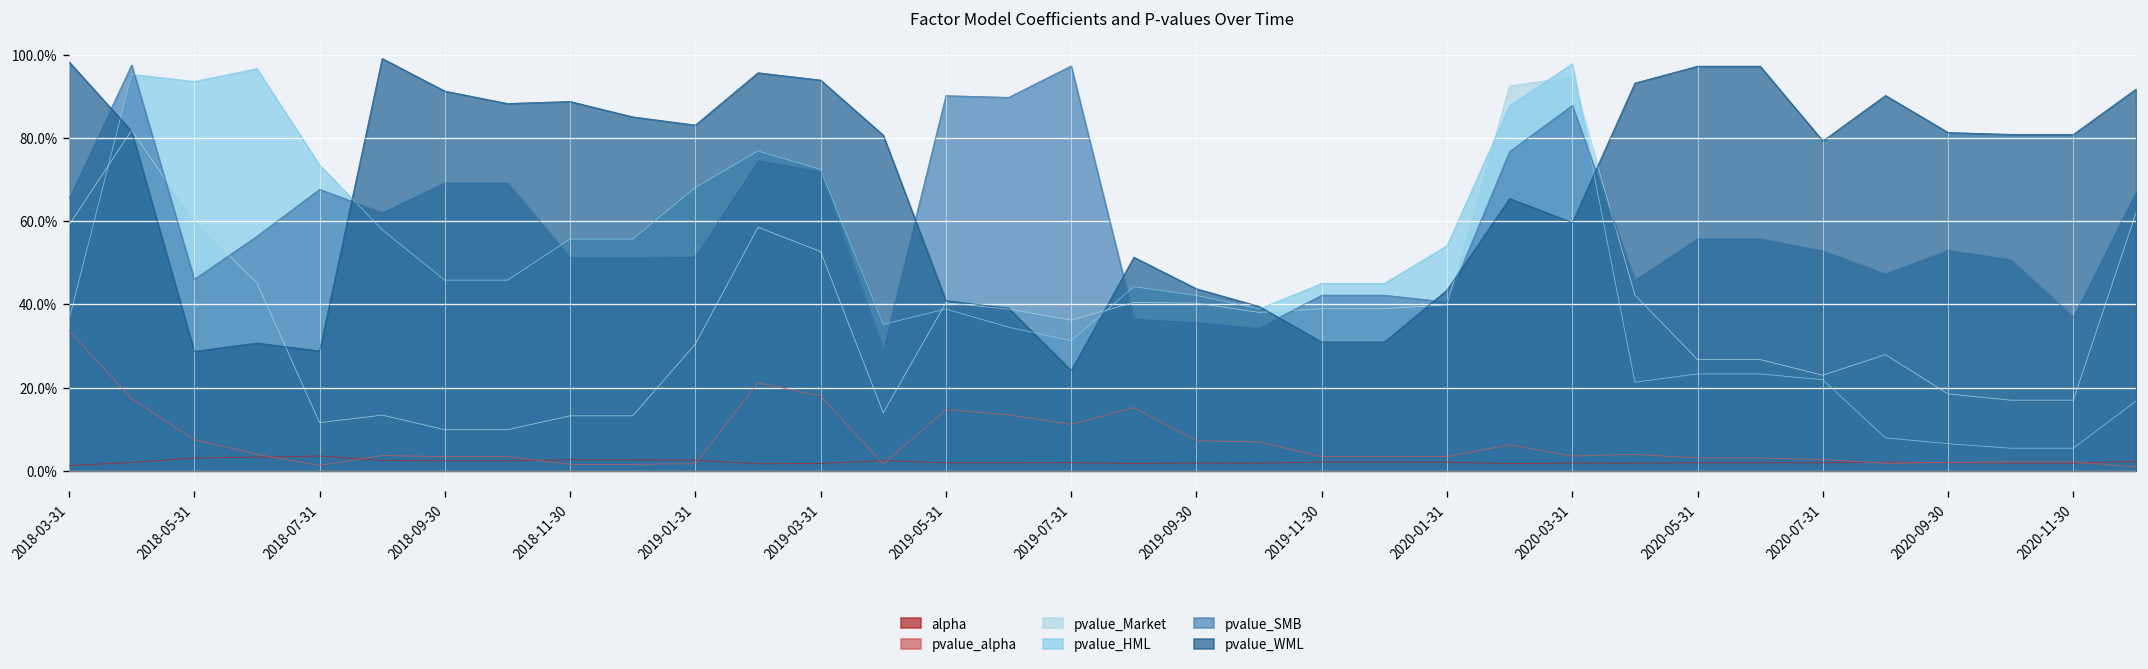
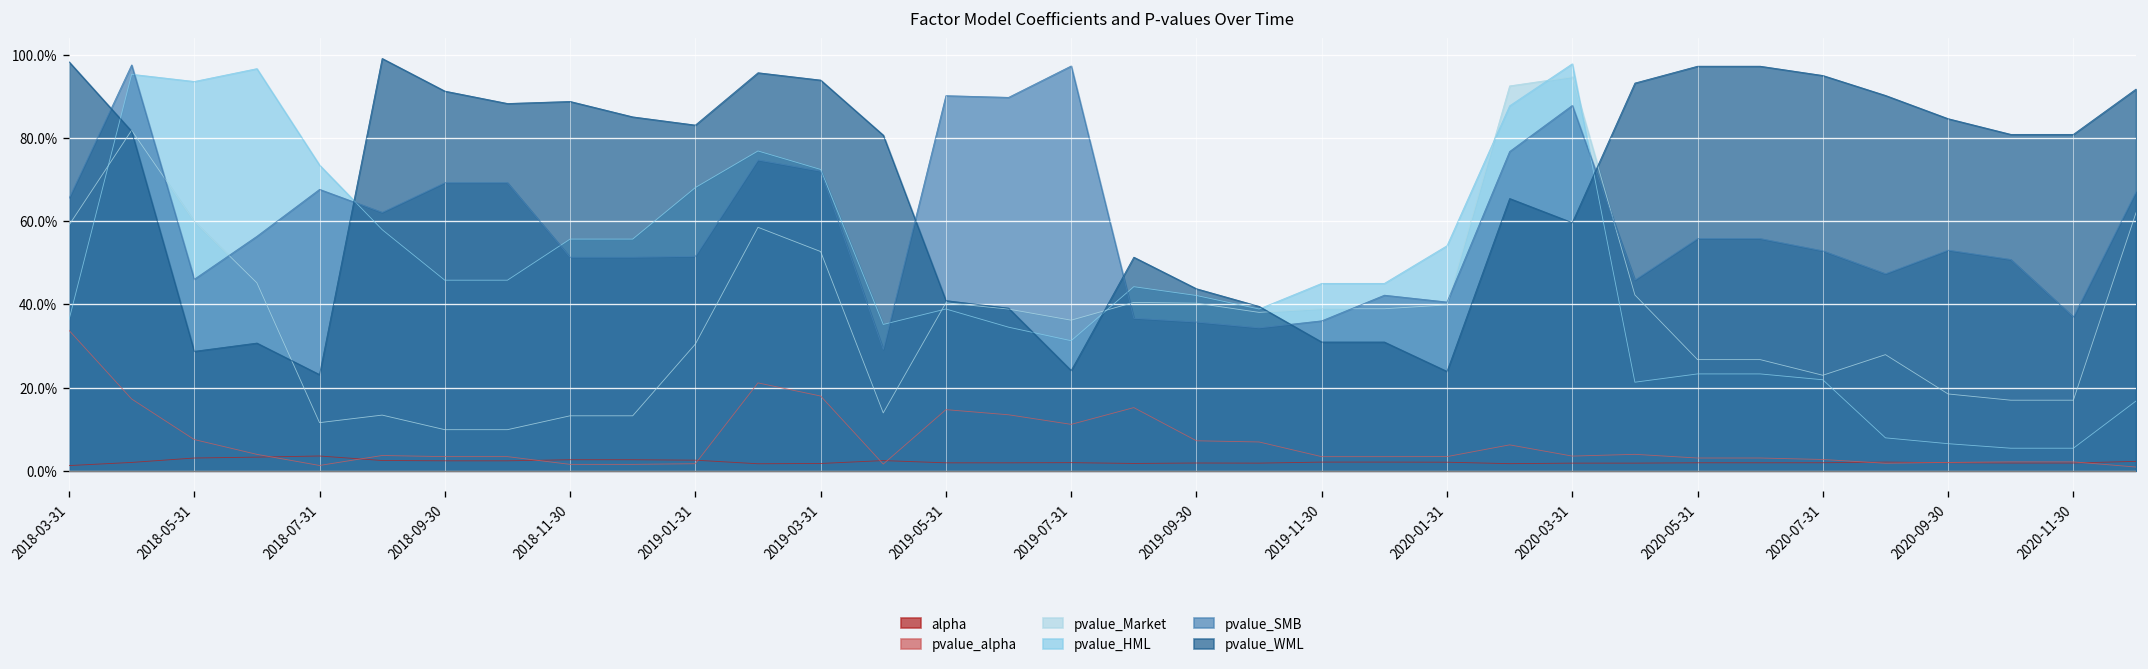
  {
    "alpha": {
      "2018-03-31": "1%",
      "2018-05-31": "3%",
      "2018-07-31": "4%",
      "2018-09-30": "2%",
      "2018-11-30": "3%",
      "2019-01-31": "3%",
      "2019-03-31": "2%",
      "2019-05-31": "2%",
      "2019-07-31": "2%",
      "2019-09-30": "2%",
      "2019-11-30": "2%",
      "2020-01-31": "2%",
      "2020-03-31": "2%",
      "2020-05-31": "2%",
      "2020-07-31": "2%"
    },
    "pvalue_alpha": {
      "2018-03-31": "34%",
      "2018-05-31": "7%",
      "2018-07-31": "1%",
      "2018-09-30": "3%",
      "2018-11-30": "2%",
      "2019-01-31": "2%",
      "2019-03-31": "18%",
      "2019-05-31": "15%",
      "2019-07-31": "11%",
      "2019-09-30": "7%",
      "2019-11-30": "3%",
      "2020-01-31": "3%",
      "2020-03-31": "4%",
      "2020-05-31": "3%",
      "2020-07-31": "3%"
    },
    "pvalue_SMB": {
      "2018-03-31": "65%",
      "2018-05-31": "46%",
      "2018-07-31": "68%",
      "2018-09-30": "69%",
      "2018-11-30": "51%",
      "2019-01-31": "52%",
      "2019-05-31": "90%",
      "2019-07-31": "97%",
      "2019-09-30": "36%",
-     "2019-11-30": "42%",
+     "2019-11-30": "36%",
      "2020-03-31": "88%",
      "2020-05-31": "56%",
      "2020-07-31": "53%",
      "2020-09-30": "53%",
      "2020-11-30": "37%"
    },
    "pvalue_WML": {
      "2018-03-31": "98%",
      "2018-05-31": "29%",
-     "2018-07-31": "29%",
+     "2018-07-31": "23%",
      "2018-09-30": "91%",
      "2018-11-30": "89%",
      "2019-01-31": "83%",
      "2019-03-31": "94%",
      "2019-07-31": "24%",
      "2019-09-30": "44%",
      "2019-11-30": "31%",
-     "2020-01-31": "43%",
+     "2020-01-31": "24%",
      "2020-03-31": "60%",
      "2020-05-31": "97%",
-     "2020-07-31": "79%",
-     "2020-09-30": "81%",
+     "2020-07-31": "95%",
+     "2020-09-30": "85%",
      "2020-11-30": "81%"
    }
  }
